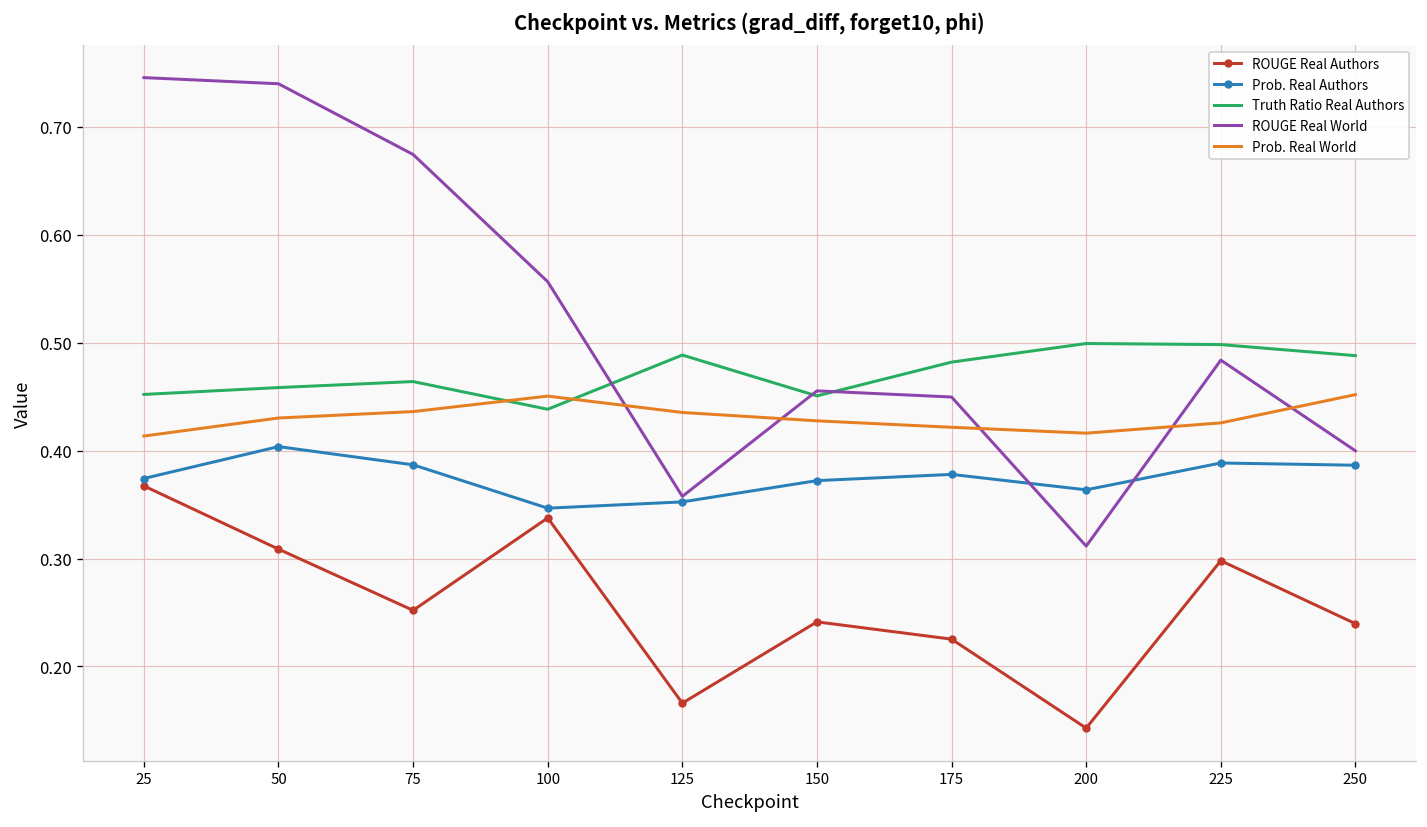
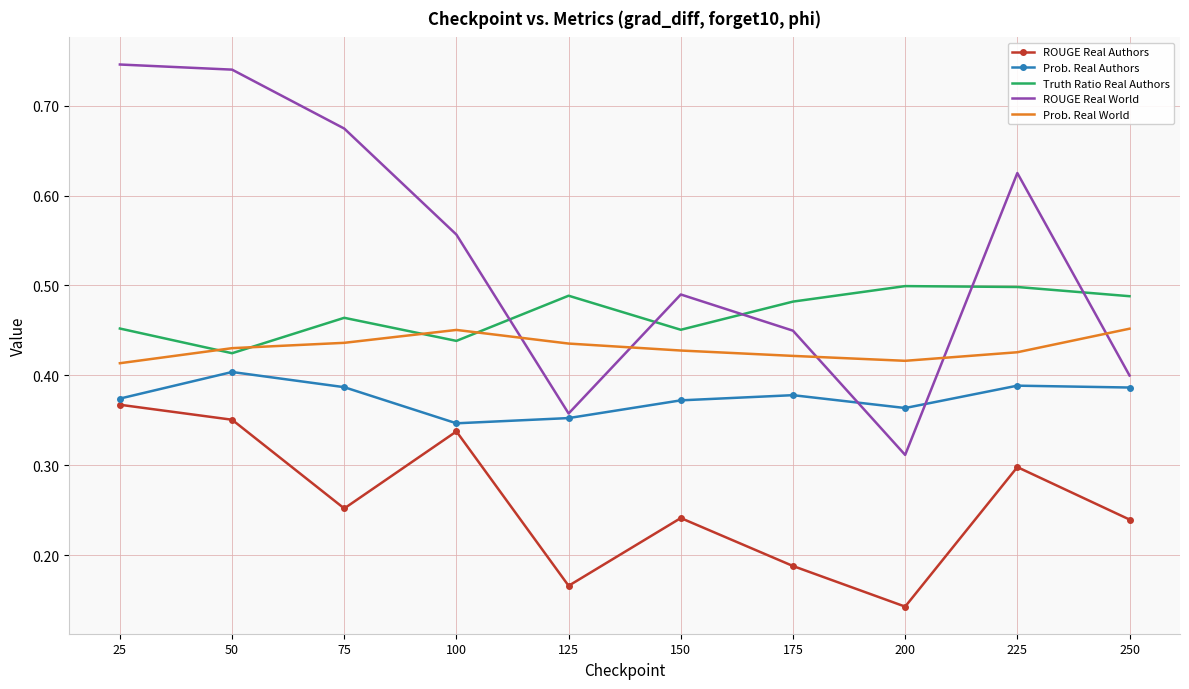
  {
    "ROUGE Real Authors": {
      "25": 0.37,
-     "50": 0.31,
+     "50": 0.35,
      "75": 0.25,
      "100": 0.34,
      "125": 0.17,
      "150": 0.24,
-     "175": 0.23,
+     "175": 0.19,
      "200": 0.14,
      "225": 0.30,
      "250": 0.24
    },
    "Prob. Real Authors": {
      "25": 0.37,
      "50": 0.40,
      "75": 0.39,
      "100": 0.35,
      "125": 0.35,
      "150": 0.37,
      "175": 0.38,
      "200": 0.36,
      "225": 0.39,
      "250": 0.39
    },
    "Truth Ratio Real Authors": {
      "25": 0.45,
-     "50": 0.46,
+     "50": 0.42,
      "75": 0.46,
      "100": 0.44,
      "125": 0.49,
      "150": 0.45,
      "175": 0.48,
      "200": 0.50,
      "225": 0.50,
      "250": 0.49
    },
    "ROUGE Real World": {
      "25": 0.75,
      "50": 0.74,
      "75": 0.67,
      "100": 0.56,
      "125": 0.36,
-     "150": 0.46,
+     "150": 0.49,
      "175": 0.45,
      "200": 0.31,
-     "225": 0.48,
+     "225": 0.63,
      "250": 0.40
    },
    "Prob. Real World": {
      "25": 0.41,
      "50": 0.43,
      "75": 0.44,
      "100": 0.45,
      "125": 0.44,
      "150": 0.43,
      "175": 0.42,
      "200": 0.42,
      "225": 0.43,
      "250": 0.45
    }
  }
